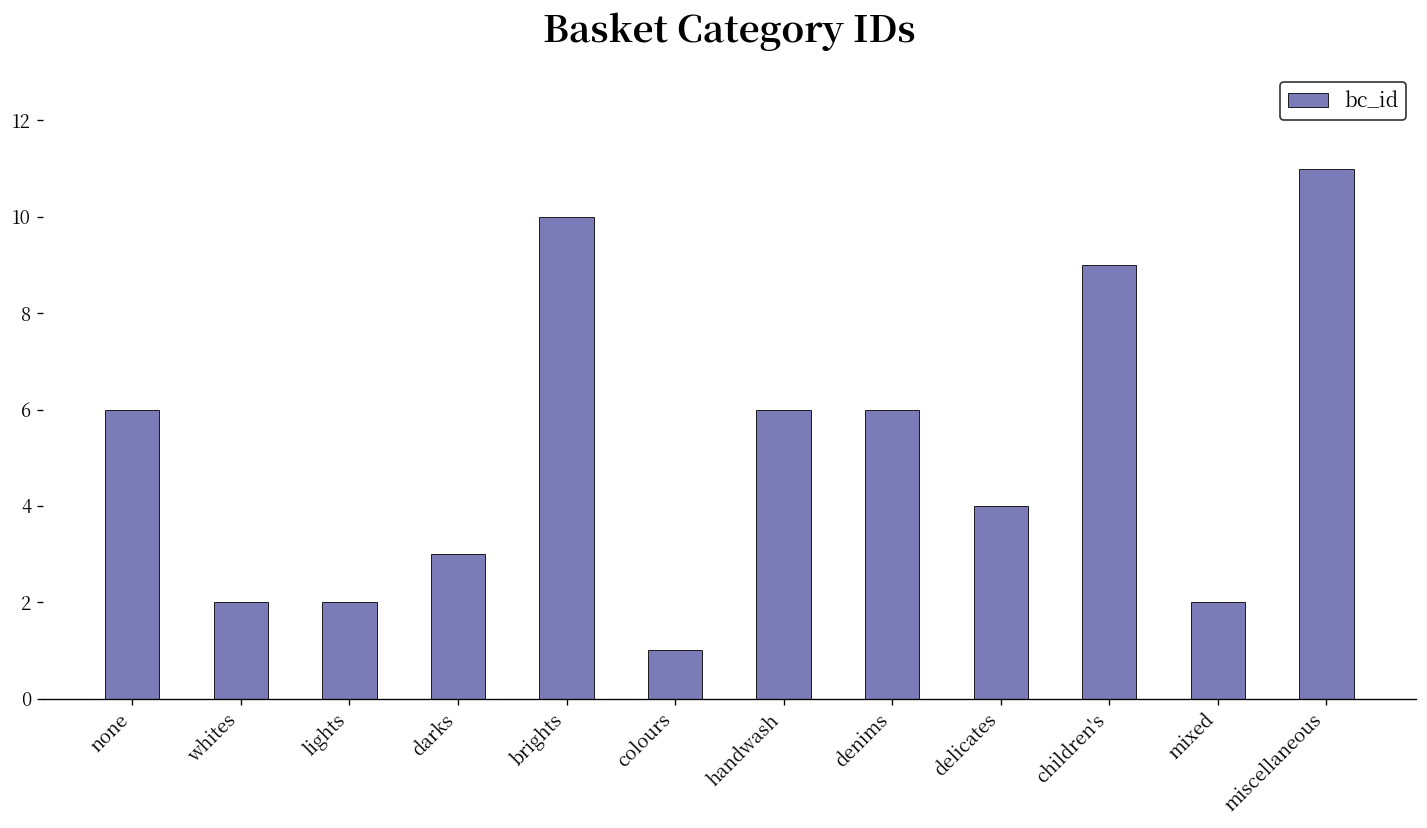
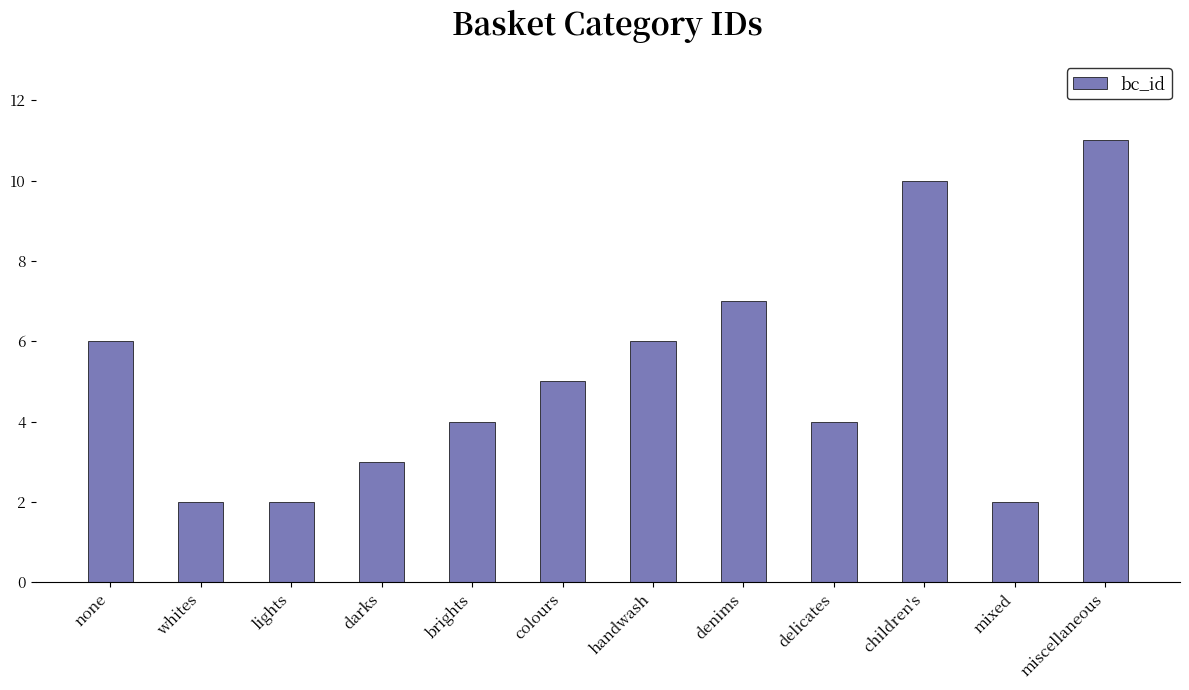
  {
    "none": 6,
    "whites": 2,
    "lights": 2,
    "darks": 3,
-   "brights": 10,
-   "colours": 1,
+   "brights": 4,
+   "colours": 5,
    "handwash": 6,
-   "denims": 6,
+   "denims": 7,
    "delicates": 4,
-   "children's": 9,
+   "children's": 10,
    "mixed": 2,
    "miscellaneous": 11
  }
